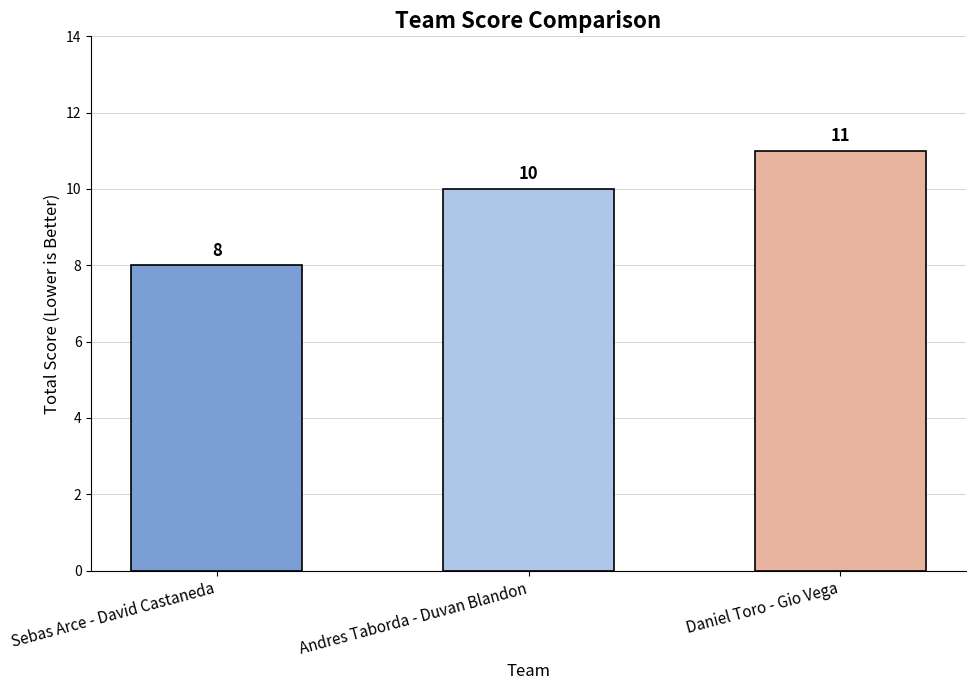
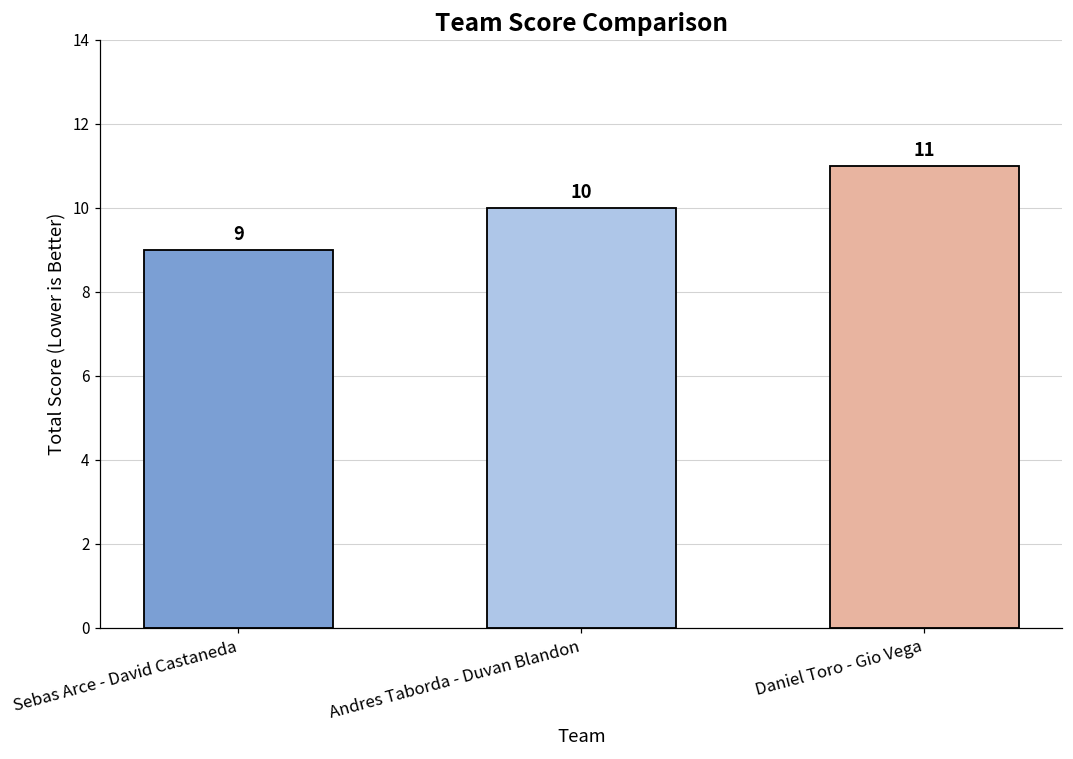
  {
-   "Sebas Arce - David Castaneda": 8,
+   "Sebas Arce - David Castaneda": 9,
    "Andres Taborda - Duvan Blandon": 10,
    "Daniel Toro - Gio Vega": 11
  }
